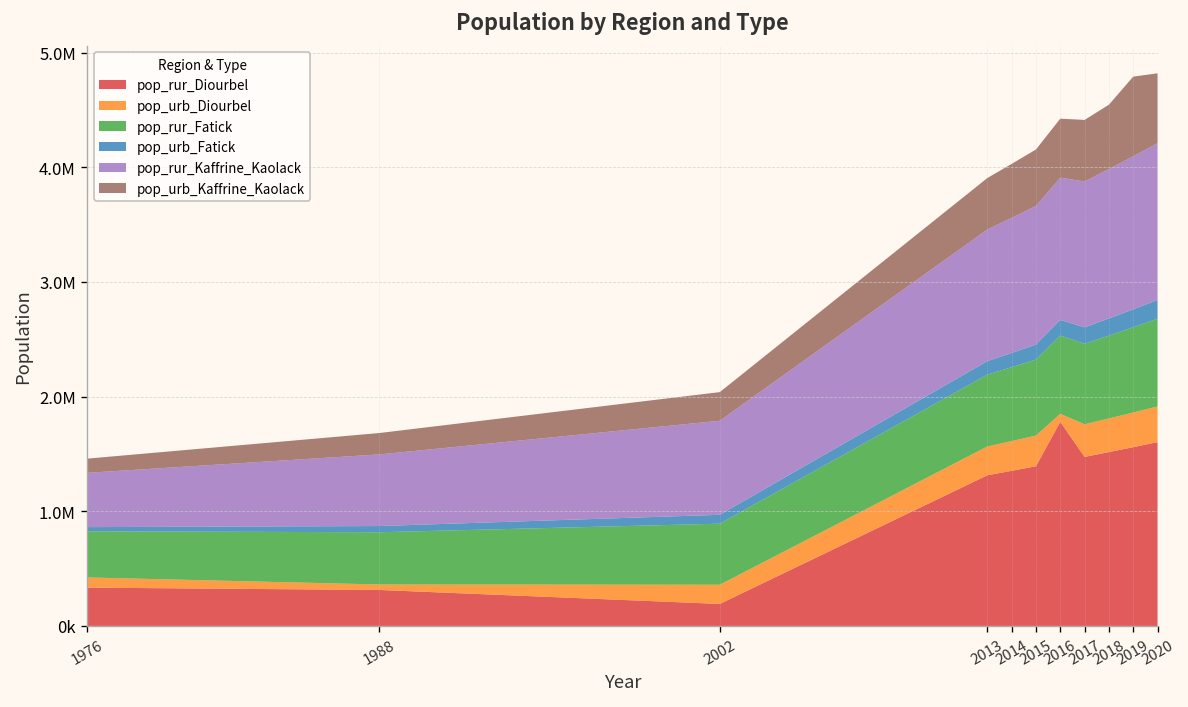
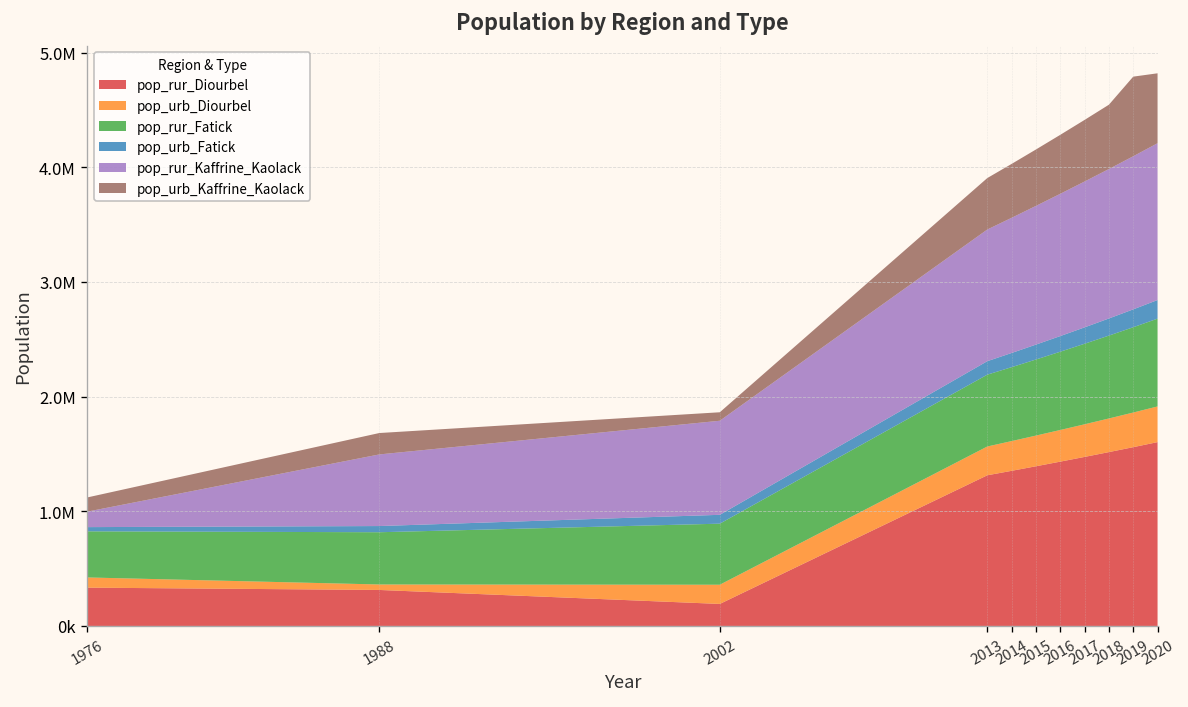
  {
    "pop_rur_Diourbel": {
      "1976": 300000,
      "1988": 300000,
      "2002": 200000,
      "2013": 1300000,
      "2014": 1400000,
      "2015": 1400000,
-     "2016": 1800000,
+     "2016": 1400000,
      "2017": 1500000,
      "2018": 1500000,
      "2019": 1600000,
      "2020": 1600000
    },
    "pop_urb_Diourbel": {
      "1976": 100000,
      "1988": 0,
      "2002": 200000,
      "2013": 300000,
      "2014": 300000,
      "2015": 300000,
-     "2016": 100000,
+     "2016": 300000,
      "2017": 300000,
      "2018": 300000,
      "2019": 300000,
      "2020": 300000
    },
    "pop_rur_Fatick": {
      "1976": 400000,
      "1988": 500000,
      "2002": 500000,
      "2013": 600000,
      "2014": 600000,
      "2015": 700000,
      "2016": 700000,
      "2017": 700000,
      "2018": 700000,
      "2019": 700000,
      "2020": 800000
    },
    "pop_urb_Fatick": {
      "1976": 0,
      "1988": 100000,
      "2002": 100000,
      "2013": 100000,
      "2014": 100000,
      "2015": 100000,
      "2016": 100000,
      "2017": 100000,
      "2018": 100000,
      "2019": 200000,
      "2020": 200000
    },
    "pop_rur_Kaffrine_Kaolack": {
-     "1976": 500000,
+     "1976": 100000,
      "1988": 600000,
      "2002": 800000,
      "2013": 1100000,
      "2014": 1200000,
      "2015": 1200000,
      "2016": 1200000,
      "2017": 1300000,
      "2018": 1300000,
      "2019": 1300000,
      "2020": 1400000
    },
    "pop_urb_Kaffrine_Kaolack": {
      "1976": 100000,
      "1988": 200000,
-     "2002": 200000,
+     "2002": 100000,
      "2013": 400000,
      "2014": 500000,
      "2015": 500000,
      "2016": 500000,
      "2017": 500000,
      "2018": 600000,
      "2019": 700000,
      "2020": 600000
    }
  }
